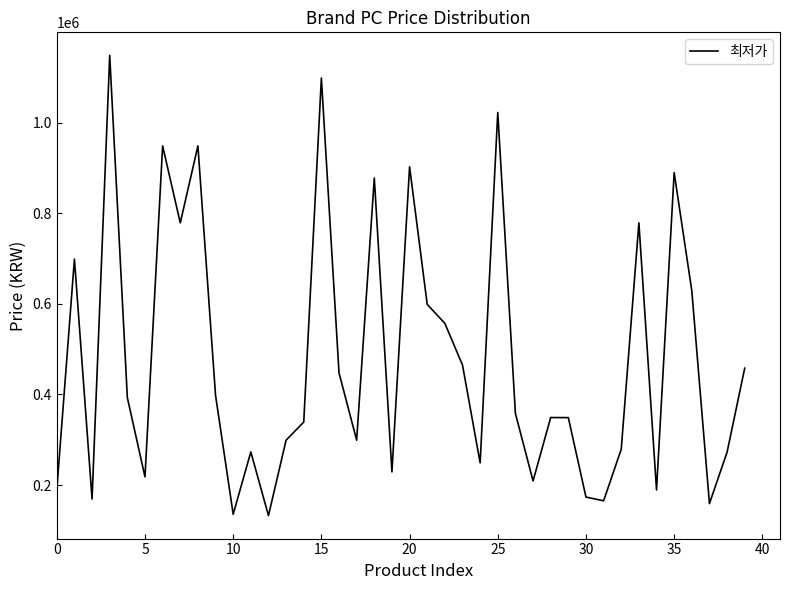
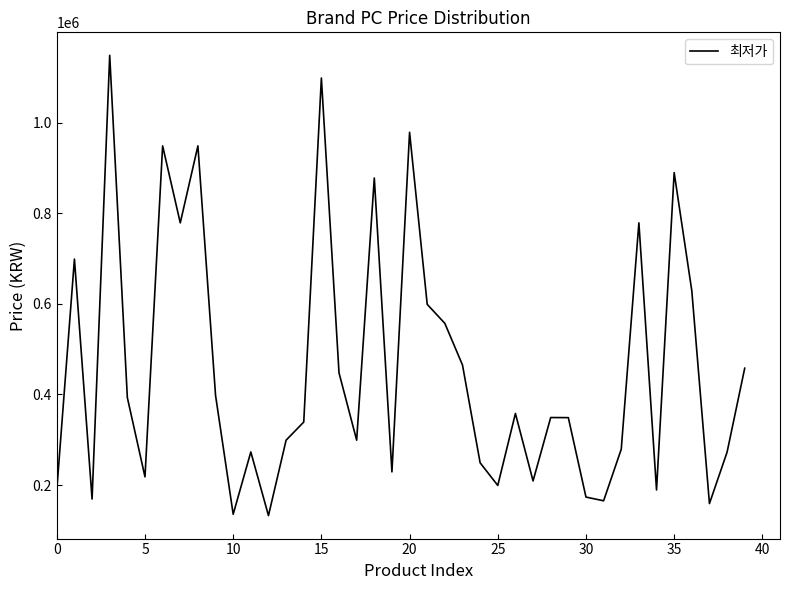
  {
    "0": 190000,
    "5": 220000,
    "10": 140000,
    "15": 1100000,
-   "20": 900000,
-   "25": 1020000,
+   "20": 980000,
+   "25": 200000,
    "30": 170000,
    "35": 890000
  }
